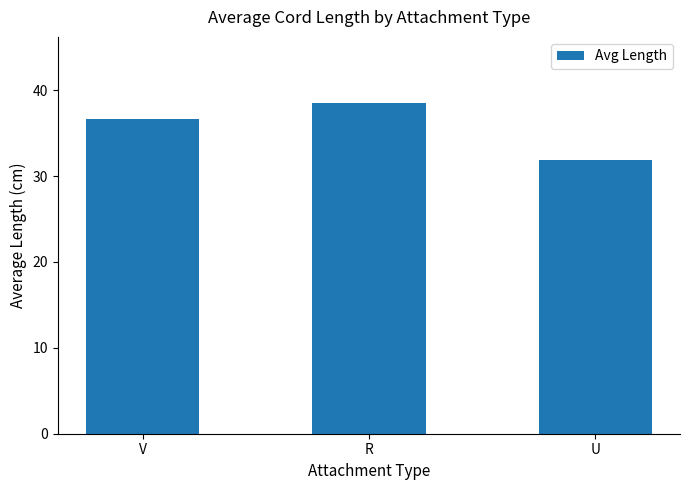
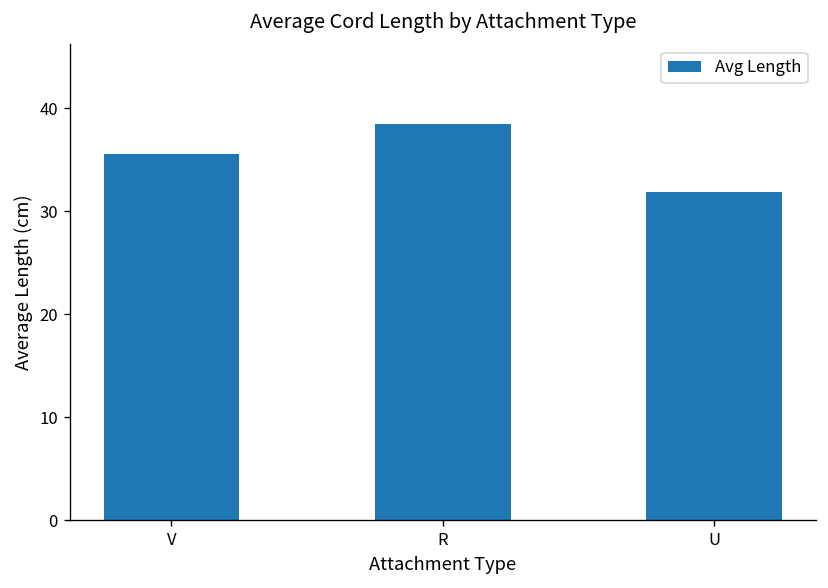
  {
-   "V": 37,
+   "V": 36,
    "R": 39,
    "U": 32
  }
